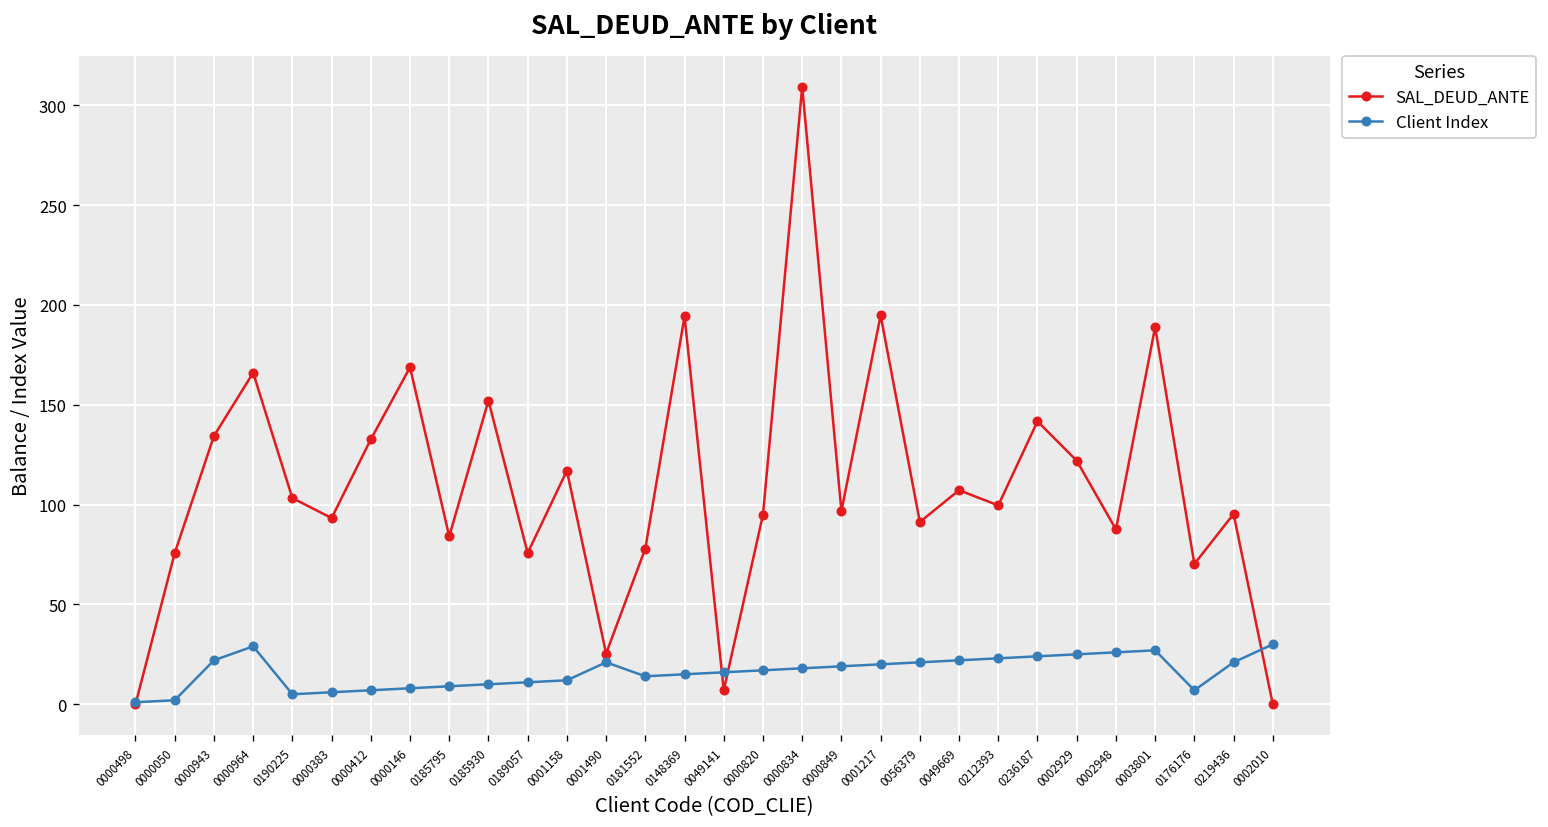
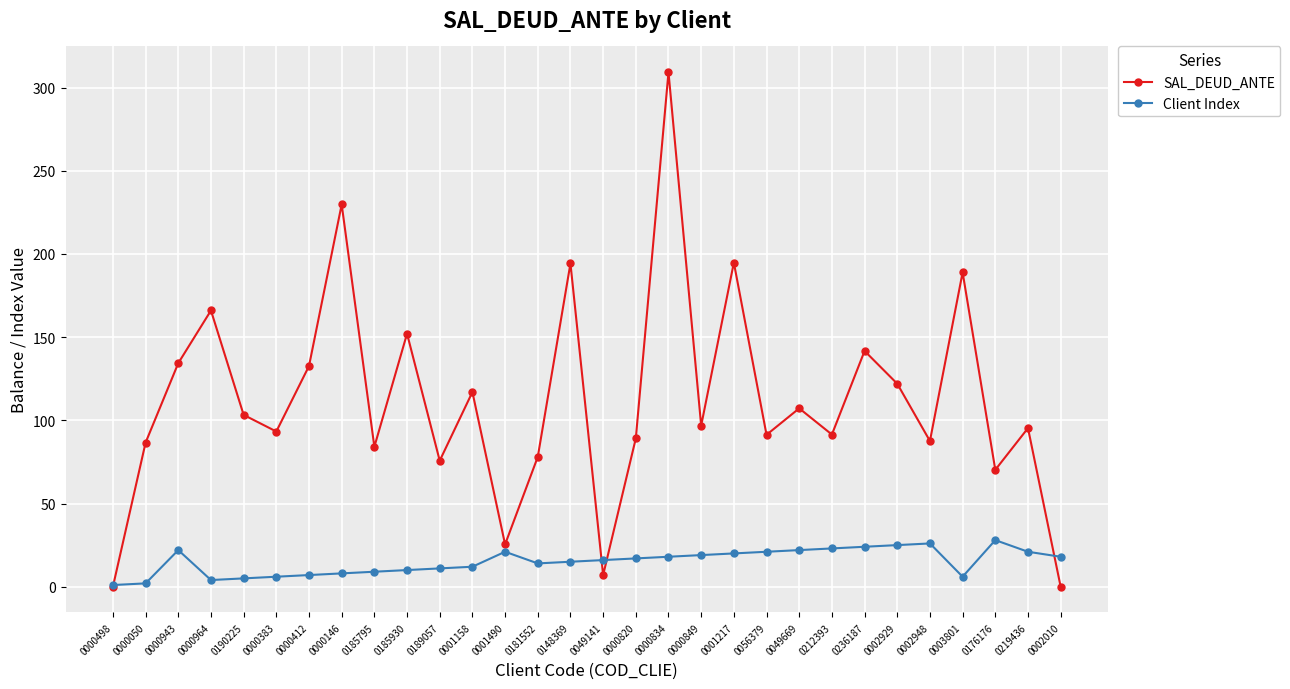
  {
    "SAL_DEUD_ANTE": {
-     "0000050": 76,
+     "0000050": 87,
      "0000943": 134,
      "0000964": 166,
      "0190225": 103,
      "0000383": 93,
      "0000412": 133,
-     "0000146": 169,
+     "0000146": 230,
      "0185795": 84,
      "0185930": 152,
      "0189057": 76,
      "0001158": 117,
      "0001490": 25,
      "0181552": 78,
      "0148369": 194,
      "0049141": 7,
-     "0000820": 95,
+     "0000820": 89,
      "0000834": 309,
      "0000849": 97,
      "0001217": 195,
      "0056379": 91,
      "0049669": 107,
-     "0212393": 100,
+     "0212393": 91,
      "0236187": 142,
      "0002929": 122,
      "0002948": 88,
      "0003801": 189,
      "0176176": 70,
      "0219436": 95,
      "0002010": 0
    },
    "Client Index": {
      "0000050": 2,
      "0000943": 22,
-     "0000964": 29,
+     "0000964": 4,
      "0190225": 5,
      "0000383": 6,
      "0000412": 7,
      "0000146": 8,
      "0185795": 9,
      "0185930": 10,
      "0189057": 11,
      "0001158": 12,
      "0001490": 21,
      "0181552": 14,
      "0148369": 15,
      "0049141": 16,
      "0000820": 17,
      "0000834": 18,
      "0000849": 19,
      "0001217": 20,
      "0056379": 21,
      "0049669": 22,
      "0212393": 23,
      "0236187": 24,
      "0002929": 25,
      "0002948": 26,
-     "0003801": 27,
-     "0176176": 7,
+     "0003801": 6,
+     "0176176": 28,
      "0219436": 21,
-     "0002010": 30
+     "0002010": 18
    }
  }
